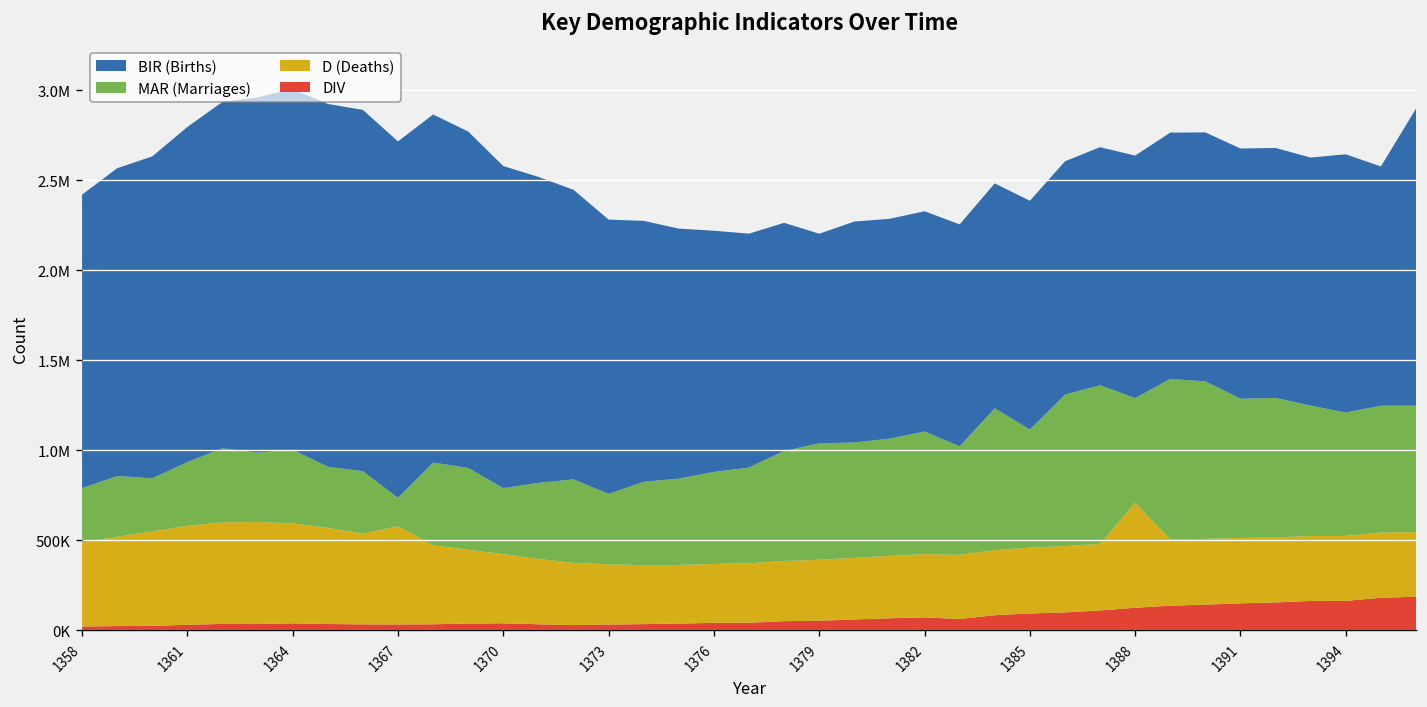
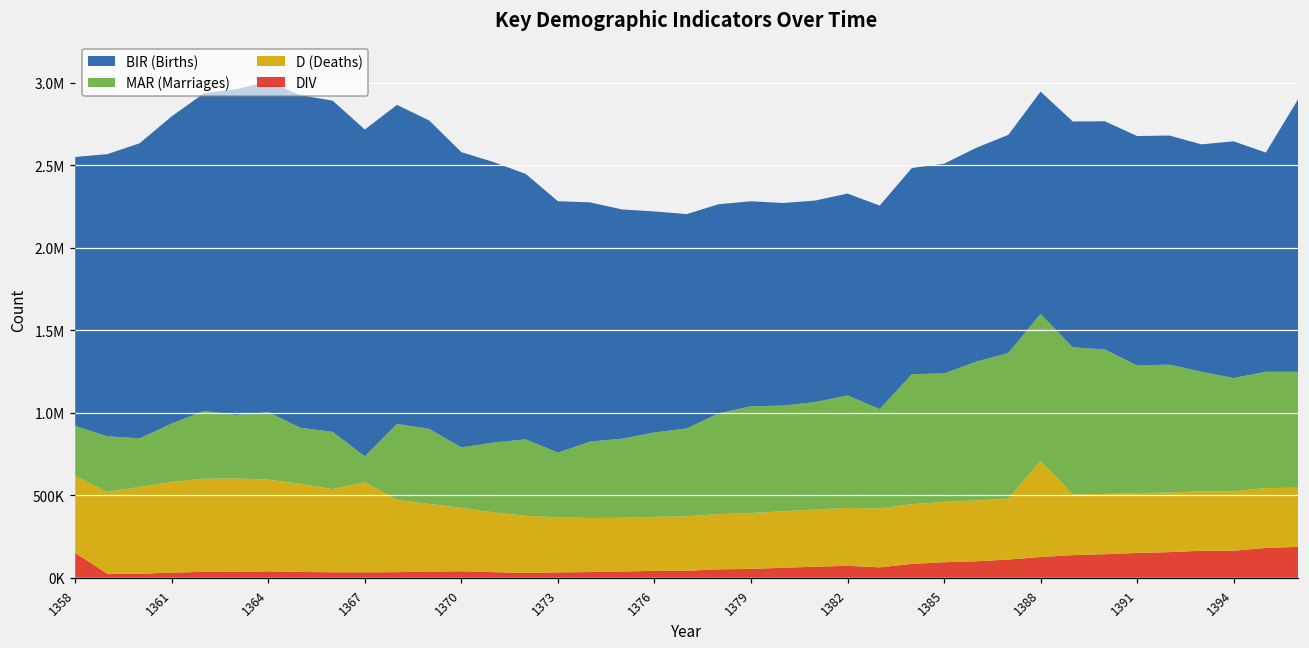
  {
    "DIV": {
-     "1358": 20000,
+     "1358": 150000,
      "1361": 30000,
      "1364": 40000,
      "1367": 30000,
      "1370": 40000,
      "1373": 30000,
      "1376": 40000,
      "1379": 50000,
      "1382": 70000,
      "1385": 90000,
      "1388": 130000,
      "1391": 150000,
      "1394": 160000
    },
    "D (Deaths)": {
      "1358": 470000,
      "1361": 550000,
      "1364": 560000,
      "1367": 550000,
      "1370": 380000,
      "1373": 330000,
      "1376": 330000,
      "1379": 340000,
      "1382": 350000,
      "1385": 370000,
      "1388": 580000,
      "1391": 360000,
      "1394": 360000
    },
    "MAR (Marriages)": {
      "1358": 300000,
      "1361": 350000,
      "1364": 410000,
      "1367": 160000,
      "1370": 370000,
      "1373": 390000,
      "1376": 510000,
      "1379": 650000,
      "1382": 680000,
-     "1385": 660000,
-     "1388": 580000,
+     "1385": 780000,
+     "1388": 890000,
      "1391": 770000,
      "1394": 690000
    },
    "BIR (Births)": {
      "1358": 1630000,
      "1361": 1860000,
      "1367": 1980000,
      "1370": 1790000,
      "1373": 1520000,
      "1376": 1340000,
-     "1379": 1160000,
+     "1379": 1240000,
      "1382": 1220000,
      "1385": 1270000,
      "1388": 1350000,
      "1391": 1390000,
      "1394": 1430000
    }
  }
